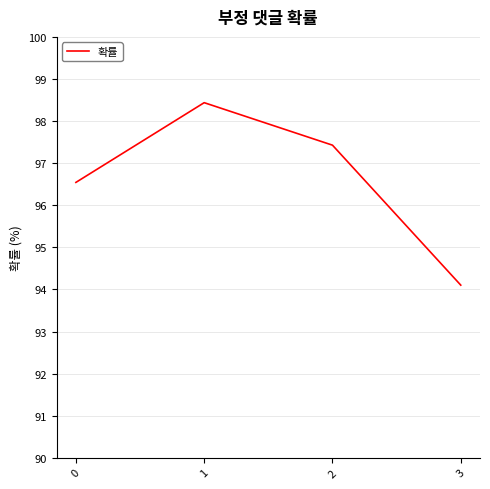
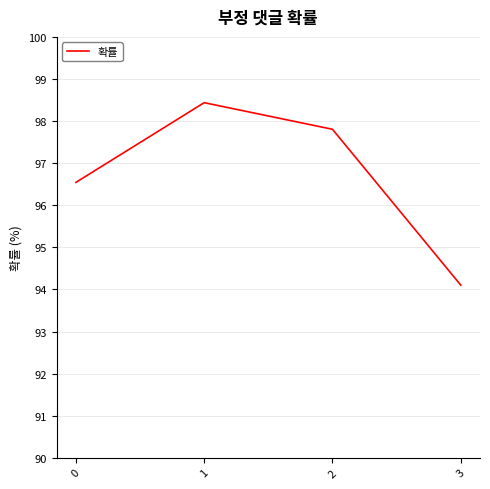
  {
    "0": 96.5,
    "1": 98.4,
-   "2": 97.4,
+   "2": 97.8,
    "3": 94.1
  }
